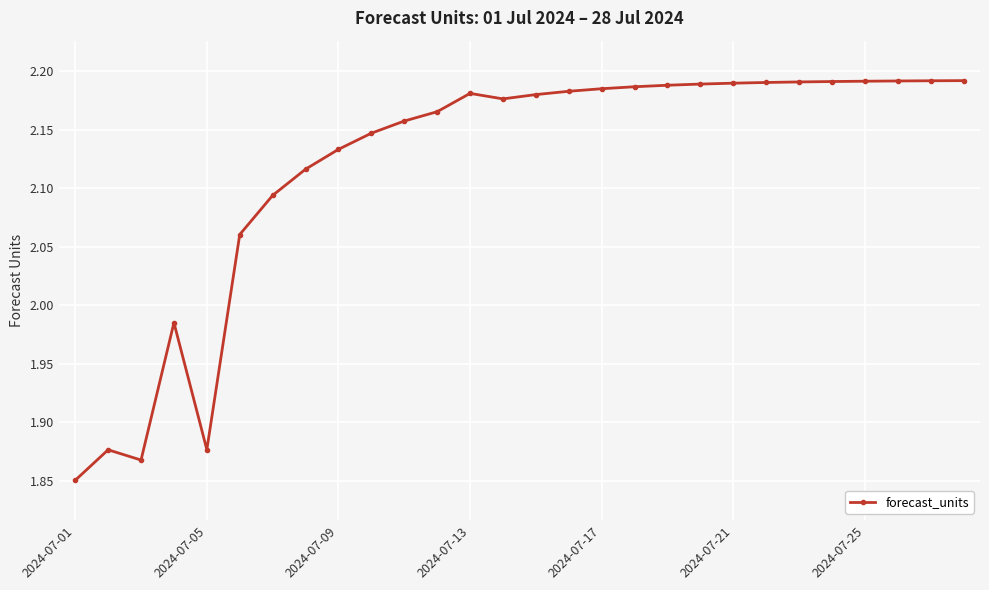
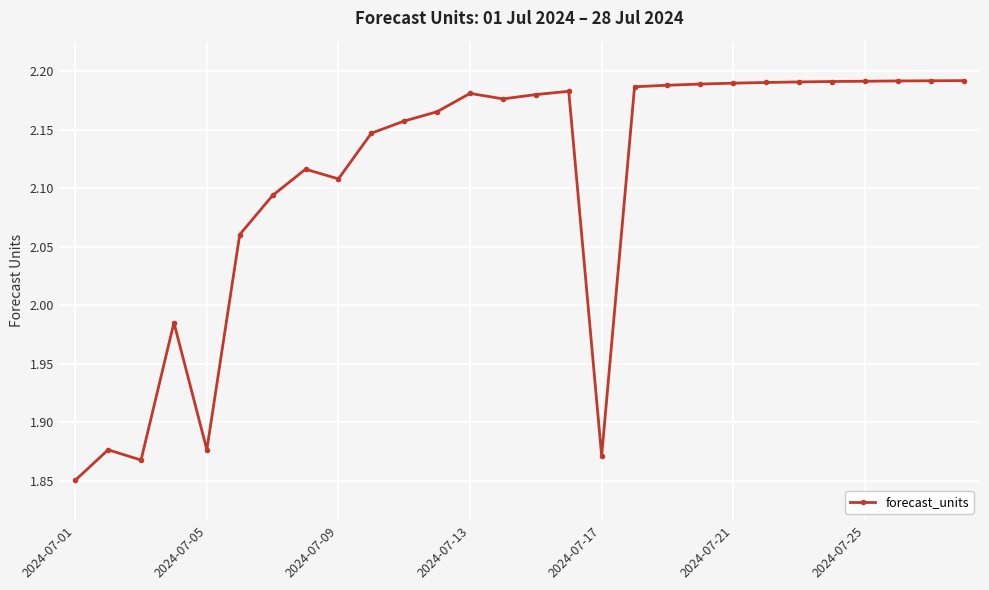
  {
    "2024-07-01": 1.850,
    "2024-07-05": 1.877,
-   "2024-07-09": 2.133,
+   "2024-07-09": 2.108,
    "2024-07-13": 2.181,
-   "2024-07-17": 2.185,
+   "2024-07-17": 1.871,
    "2024-07-21": 2.190,
    "2024-07-25": 2.192
  }
